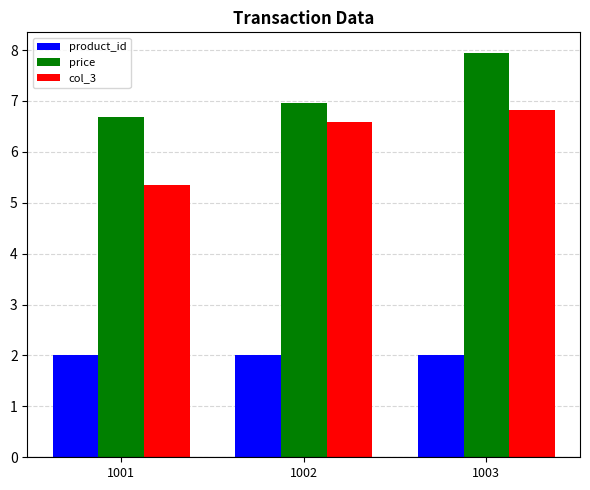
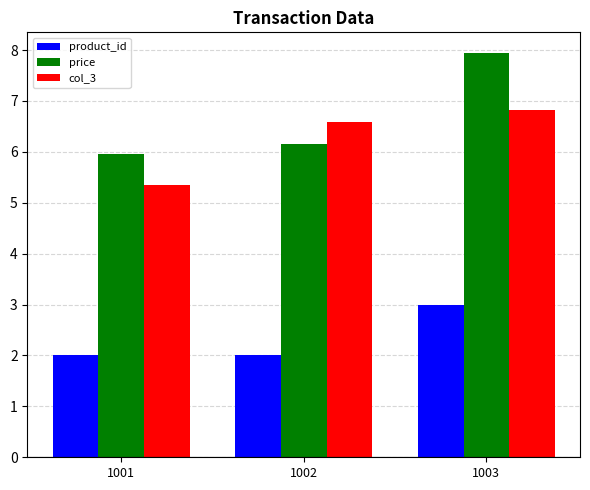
  {
    "product_id": {
      "1001": 2,
      "1002": 2,
-     "1003": 2
+     "1003": 3
    },
    "price": {
-     "1001": 6.7,
-     "1002": 7.0,
+     "1001": 6.0,
+     "1002": 6.2,
      "1003": 8.0
    },
    "col_3": {
      "1001": 5.4,
      "1002": 6.6,
      "1003": 6.8
    }
  }
